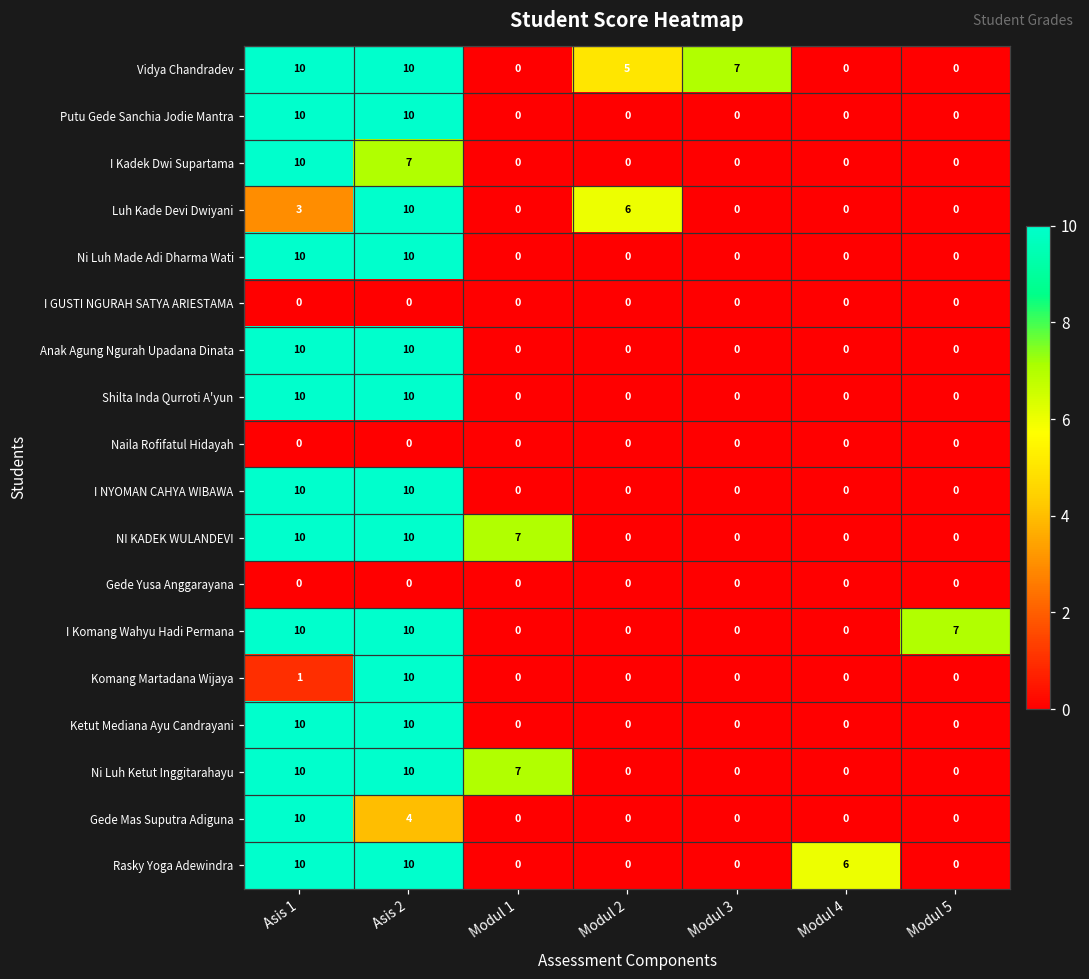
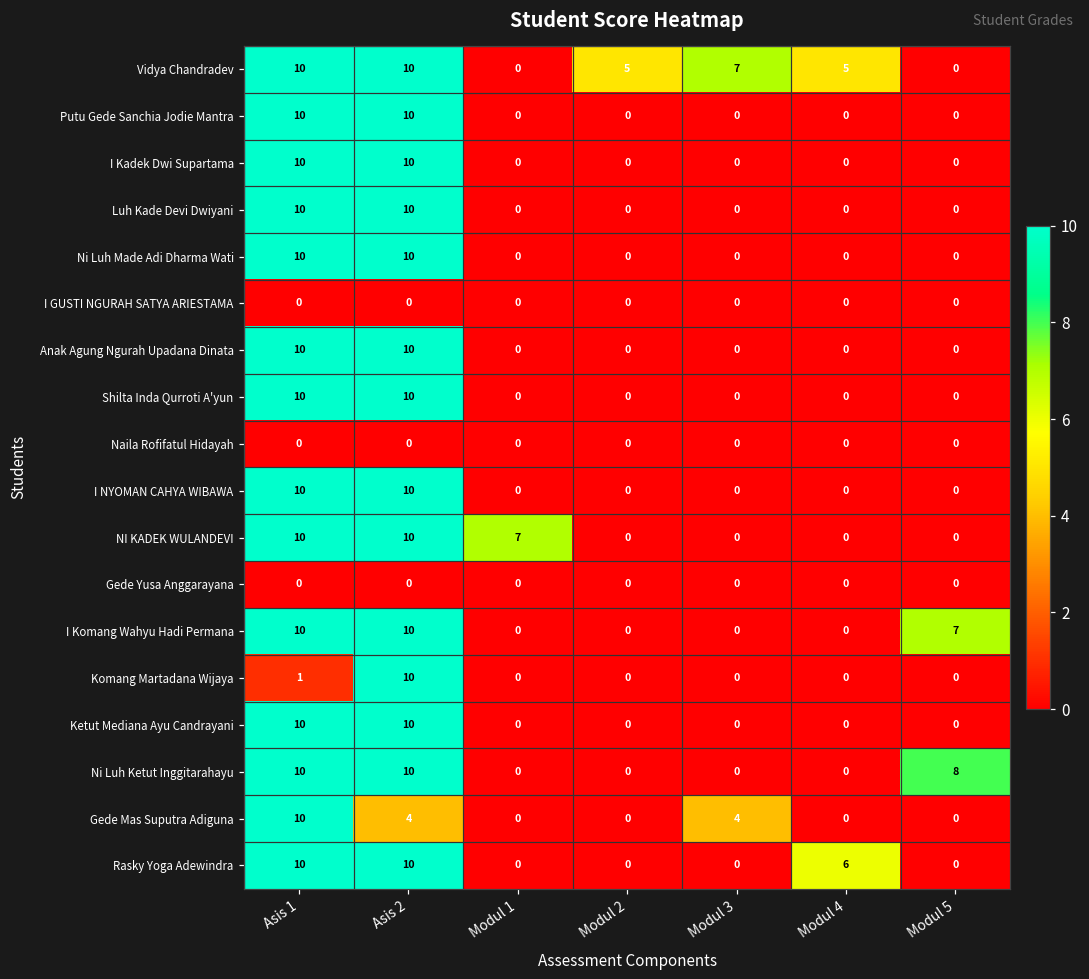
  {
    "Vidya Chandradev": {
      "Asis 1": 10,
      "Asis 2": 10,
      "Modul 1": 0,
      "Modul 2": 5,
      "Modul 3": 7,
-     "Modul 4": 0,
+     "Modul 4": 5,
      "Modul 5": 0
    },
    "Putu Gede Sanchia Jodie Mantra": {
      "Asis 1": 10,
      "Asis 2": 10,
      "Modul 1": 0,
      "Modul 2": 0,
      "Modul 3": 0,
      "Modul 4": 0,
      "Modul 5": 0
    },
    "I Kadek Dwi Supartama": {
      "Asis 1": 10,
-     "Asis 2": 7,
+     "Asis 2": 10,
      "Modul 1": 0,
      "Modul 2": 0,
      "Modul 3": 0,
      "Modul 4": 0,
      "Modul 5": 0
    },
    "Luh Kade Devi Dwiyani": {
-     "Asis 1": 3,
+     "Asis 1": 10,
      "Asis 2": 10,
      "Modul 1": 0,
-     "Modul 2": 6,
+     "Modul 2": 0,
      "Modul 3": 0,
      "Modul 4": 0,
      "Modul 5": 0
    },
    "Ni Luh Made Adi Dharma Wati": {
      "Asis 1": 10,
      "Asis 2": 10,
      "Modul 1": 0,
      "Modul 2": 0,
      "Modul 3": 0,
      "Modul 4": 0,
      "Modul 5": 0
    },
    "I GUSTI NGURAH SATYA ARIESTAMA": {
      "Asis 1": 0,
      "Asis 2": 0,
      "Modul 1": 0,
      "Modul 2": 0,
      "Modul 3": 0,
      "Modul 4": 0,
      "Modul 5": 0
    },
    "Anak Agung Ngurah Upadana Dinata": {
      "Asis 1": 10,
      "Asis 2": 10,
      "Modul 1": 0,
      "Modul 2": 0,
      "Modul 3": 0,
      "Modul 4": 0,
      "Modul 5": 0
    },
    "Shilta Inda Qurroti A'yun": {
      "Asis 1": 10,
      "Asis 2": 10,
      "Modul 1": 0,
      "Modul 2": 0,
      "Modul 3": 0,
      "Modul 4": 0,
      "Modul 5": 0
    },
    "Naila Rofifatul Hidayah": {
      "Asis 1": 0,
      "Asis 2": 0,
      "Modul 1": 0,
      "Modul 2": 0,
      "Modul 3": 0,
      "Modul 4": 0,
      "Modul 5": 0
    },
    "I NYOMAN CAHYA WIBAWA": {
      "Asis 1": 10,
      "Asis 2": 10,
      "Modul 1": 0,
      "Modul 2": 0,
      "Modul 3": 0,
      "Modul 4": 0,
      "Modul 5": 0
    },
    "NI KADEK WULANDEVI": {
      "Asis 1": 10,
      "Asis 2": 10,
      "Modul 1": 7,
      "Modul 2": 0,
      "Modul 3": 0,
      "Modul 4": 0,
      "Modul 5": 0
    },
    "Gede Yusa Anggarayana": {
      "Asis 1": 0,
      "Asis 2": 0,
      "Modul 1": 0,
      "Modul 2": 0,
      "Modul 3": 0,
      "Modul 4": 0,
      "Modul 5": 0
    },
    "I Komang Wahyu Hadi Permana": {
      "Asis 1": 10,
      "Asis 2": 10,
      "Modul 1": 0,
      "Modul 2": 0,
      "Modul 3": 0,
      "Modul 4": 0,
      "Modul 5": 7
    },
    "Komang Martadana Wijaya": {
      "Asis 1": 1,
      "Asis 2": 10,
      "Modul 1": 0,
      "Modul 2": 0,
      "Modul 3": 0,
      "Modul 4": 0,
      "Modul 5": 0
    },
    "Ketut Mediana Ayu Candrayani": {
      "Asis 1": 10,
      "Asis 2": 10,
      "Modul 1": 0,
      "Modul 2": 0,
      "Modul 3": 0,
      "Modul 4": 0,
      "Modul 5": 0
    },
    "Ni Luh Ketut Inggitarahayu": {
      "Asis 1": 10,
      "Asis 2": 10,
-     "Modul 1": 7,
+     "Modul 1": 0,
      "Modul 2": 0,
      "Modul 3": 0,
      "Modul 4": 0,
-     "Modul 5": 0
+     "Modul 5": 8
    },
    "Gede Mas Suputra Adiguna": {
      "Asis 1": 10,
      "Asis 2": 4,
      "Modul 1": 0,
      "Modul 2": 0,
-     "Modul 3": 0,
+     "Modul 3": 4,
      "Modul 4": 0,
      "Modul 5": 0
    },
    "Rasky Yoga Adewindra": {
      "Asis 1": 10,
      "Asis 2": 10,
      "Modul 1": 0,
      "Modul 2": 0,
      "Modul 3": 0,
      "Modul 4": 6,
      "Modul 5": 0
    }
  }
